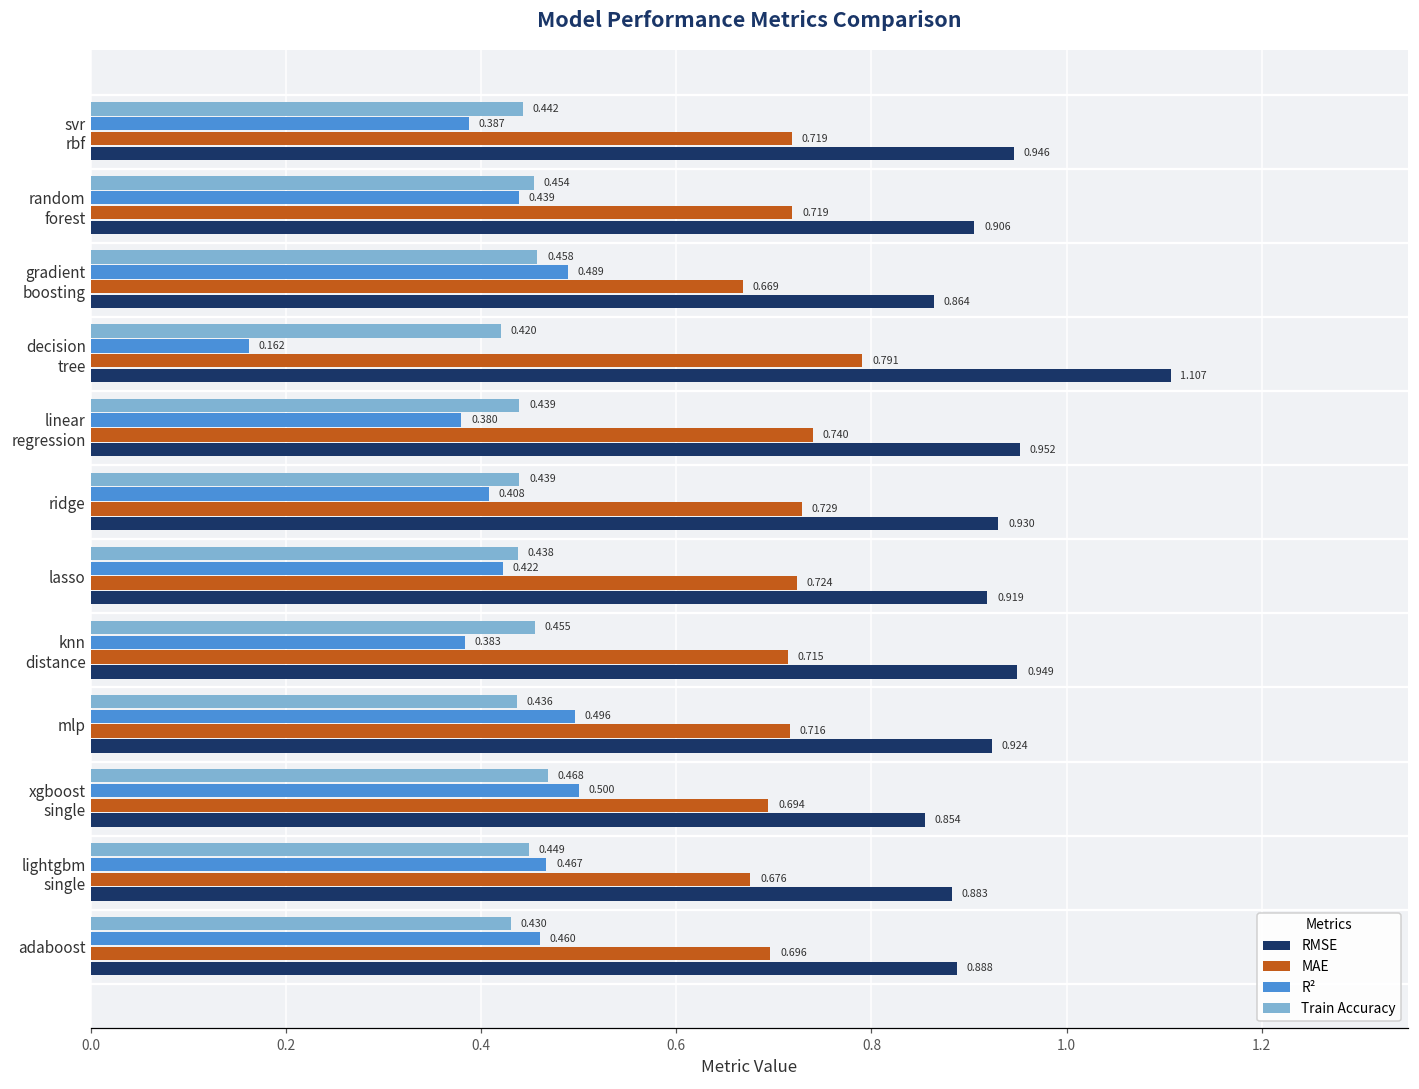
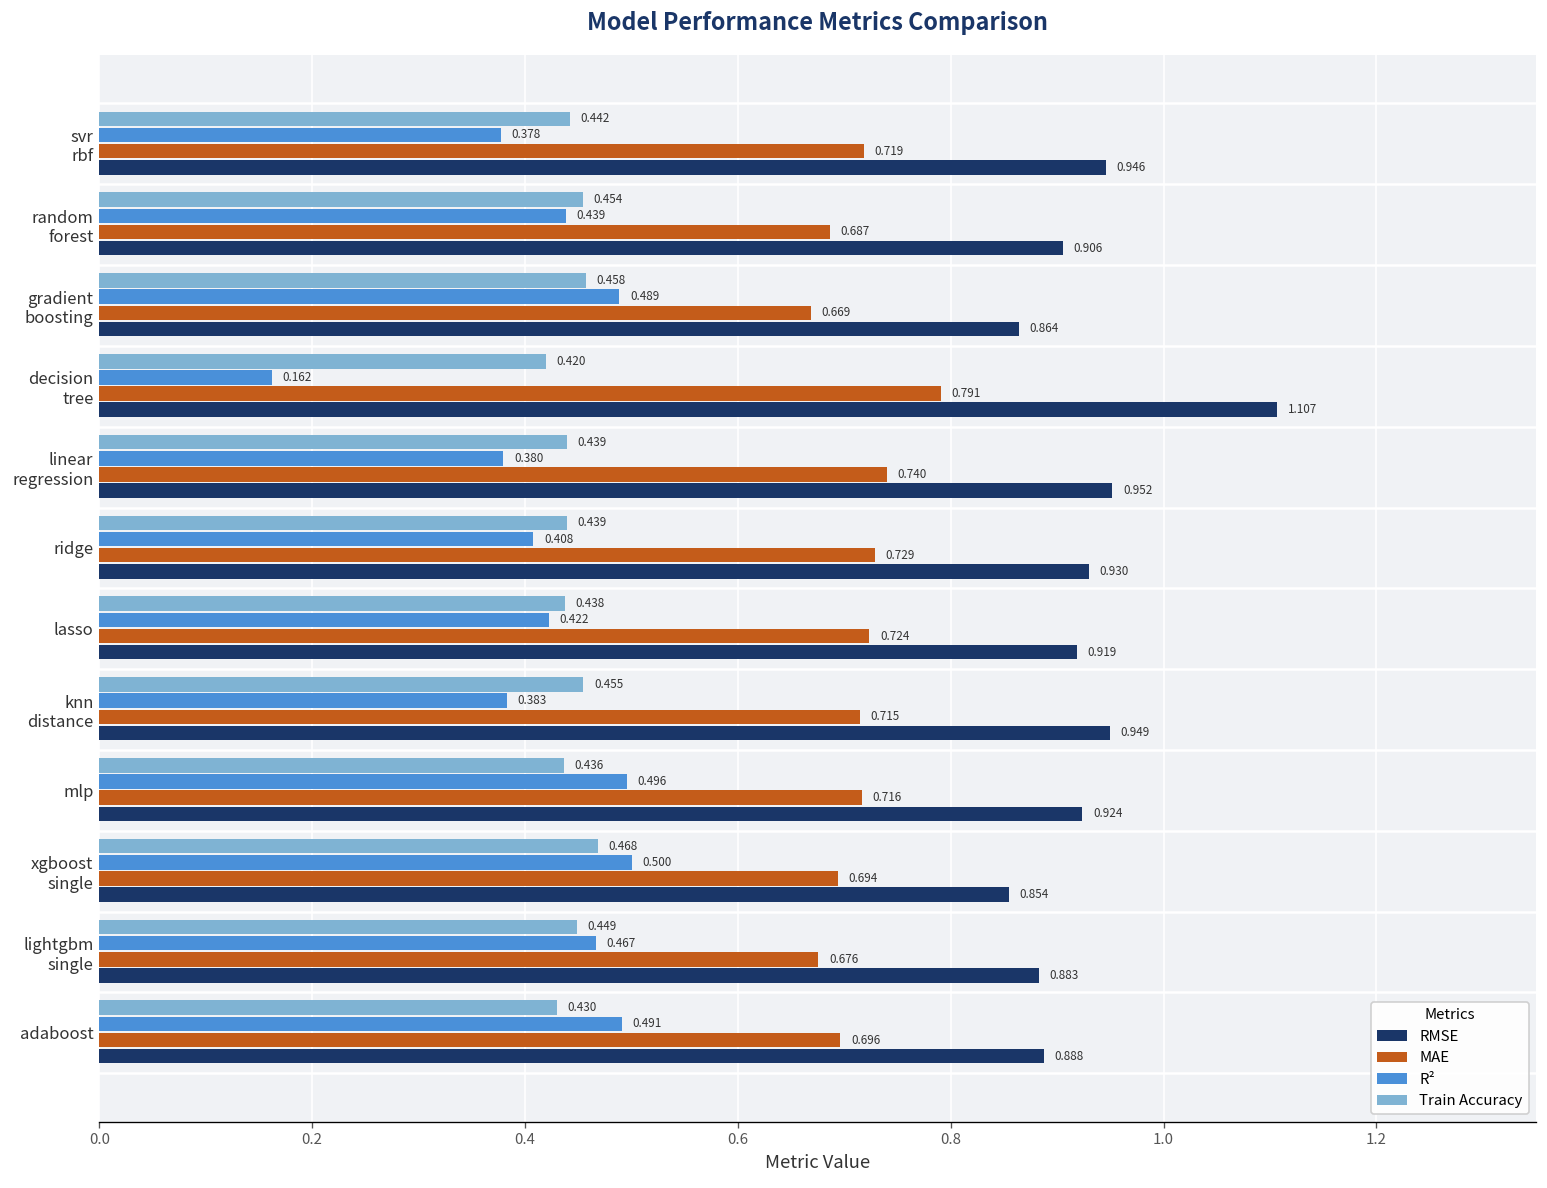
  {
    "RMSE": {
      "svr rbf": 0.946,
      "random forest": 0.906,
      "gradient boosting": 0.864,
      "decision tree": 1.107,
      "linear regression": 0.952,
      "ridge": 0.930,
      "lasso": 0.919,
      "knn distance": 0.949,
      "mlp": 0.924,
      "xgboost single": 0.854,
      "lightgbm single": 0.883,
      "adaboost": 0.888
    },
    "MAE": {
      "svr rbf": 0.719,
-     "random forest": 0.719,
+     "random forest": 0.687,
      "gradient boosting": 0.669,
      "decision tree": 0.791,
      "linear regression": 0.740,
      "ridge": 0.729,
      "lasso": 0.724,
      "knn distance": 0.715,
      "mlp": 0.716,
      "xgboost single": 0.694,
      "lightgbm single": 0.676,
      "adaboost": 0.696
    },
    "R²": {
-     "svr rbf": 0.387,
+     "svr rbf": 0.378,
      "random forest": 0.439,
      "gradient boosting": 0.489,
      "decision tree": 0.162,
      "linear regression": 0.380,
      "ridge": 0.408,
      "lasso": 0.422,
      "knn distance": 0.383,
      "mlp": 0.496,
      "xgboost single": 0.500,
      "lightgbm single": 0.467,
-     "adaboost": 0.460
+     "adaboost": 0.491
    },
    "Train Accuracy": {
      "svr rbf": 0.442,
      "random forest": 0.454,
      "gradient boosting": 0.458,
      "decision tree": 0.420,
      "linear regression": 0.439,
      "ridge": 0.439,
      "lasso": 0.438,
      "knn distance": 0.455,
      "mlp": 0.436,
      "xgboost single": 0.468,
      "lightgbm single": 0.449,
      "adaboost": 0.430
    }
  }
